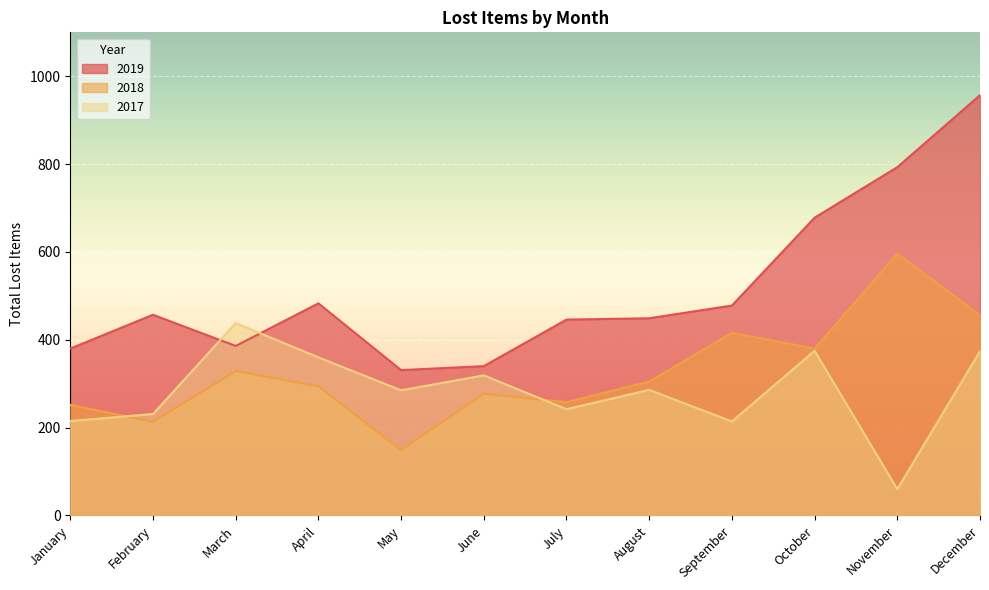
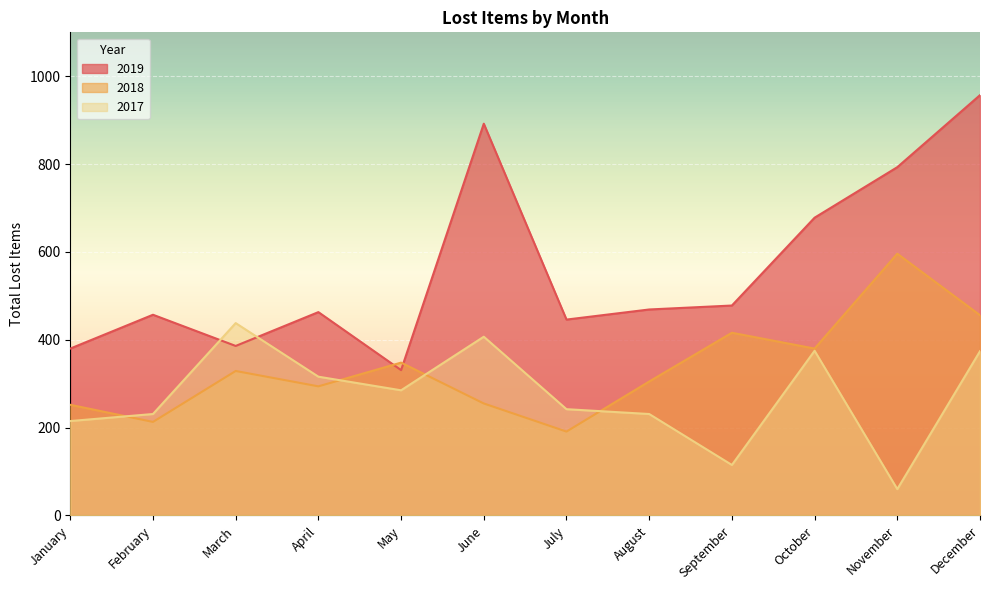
  {
    "2019": {
      "January": 380,
      "February": 460,
      "March": 390,
-     "April": 480,
+     "April": 460,
      "May": 330,
-     "June": 340,
+     "June": 890,
      "July": 450,
-     "August": 450,
+     "August": 470,
      "September": 480,
      "October": 680,
      "November": 790,
      "December": 960
    },
    "2018": {
      "January": 250,
      "February": 210,
      "March": 330,
      "April": 290,
-     "May": 150,
-     "June": 280,
-     "July": 260,
+     "May": 350,
+     "June": 260,
+     "July": 190,
      "August": 310,
      "September": 420,
      "November": 600,
      "December": 460
    },
    "2017": {
      "January": 220,
      "February": 230,
      "March": 440,
-     "April": 360,
+     "April": 320,
      "May": 290,
-     "June": 320,
+     "June": 410,
      "July": 240,
-     "August": 290,
-     "September": 210,
+     "August": 230,
+     "September": 120,
      "November": 60,
      "December": 370
    }
  }
